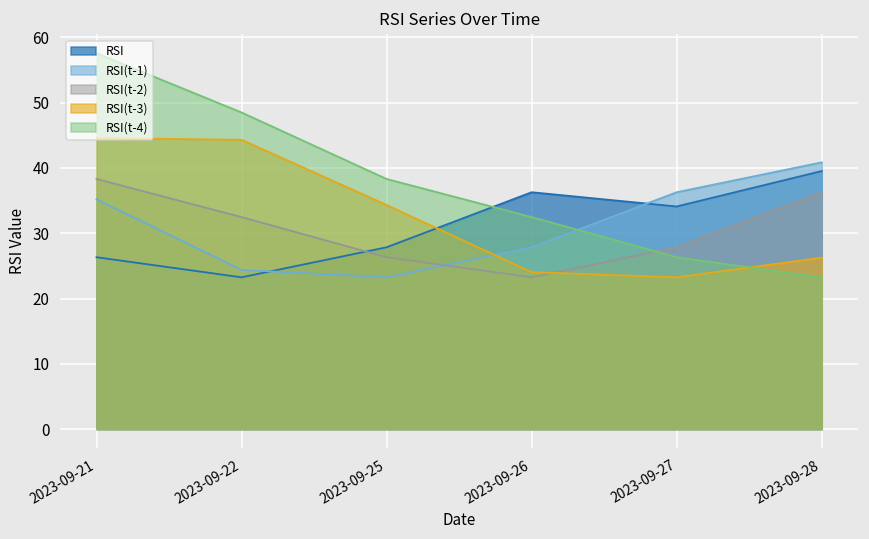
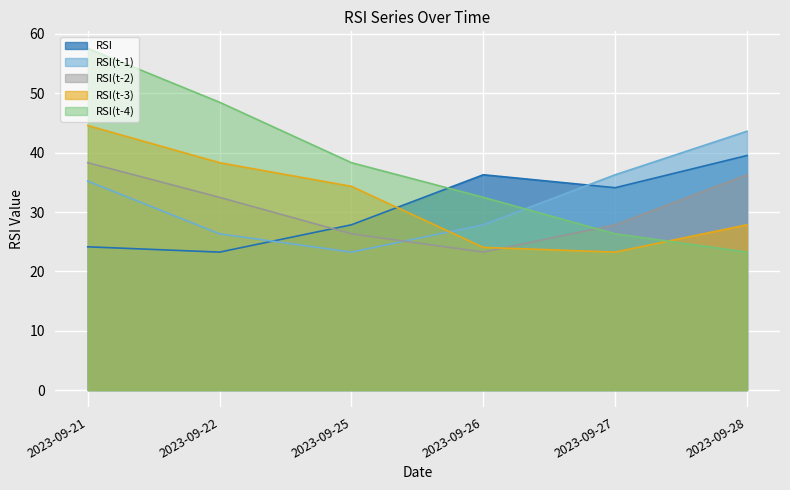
  {
    "RSI": {
-     "2023-09-21": 26,
+     "2023-09-21": 24,
      "2023-09-22": 23,
      "2023-09-25": 28,
      "2023-09-26": 36,
      "2023-09-27": 34,
      "2023-09-28": 40
    },
    "RSI(t-1)": {
      "2023-09-21": 35,
-     "2023-09-22": 24,
+     "2023-09-22": 26,
      "2023-09-25": 23,
      "2023-09-26": 28,
      "2023-09-27": 36,
-     "2023-09-28": 41
+     "2023-09-28": 44
    },
    "RSI(t-3)": {
      "2023-09-21": 45,
-     "2023-09-22": 44,
+     "2023-09-22": 38,
      "2023-09-25": 34,
      "2023-09-26": 24,
      "2023-09-27": 23,
-     "2023-09-28": 26
+     "2023-09-28": 28
    }
  }
